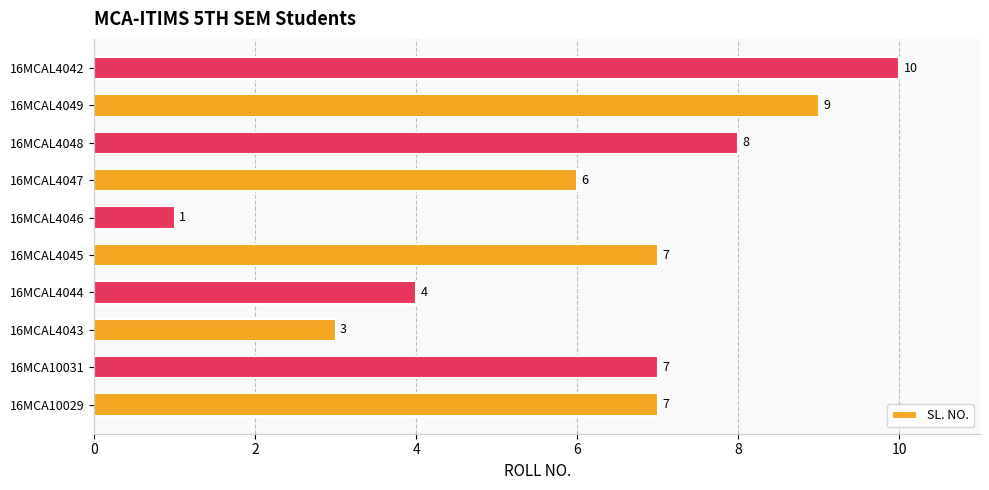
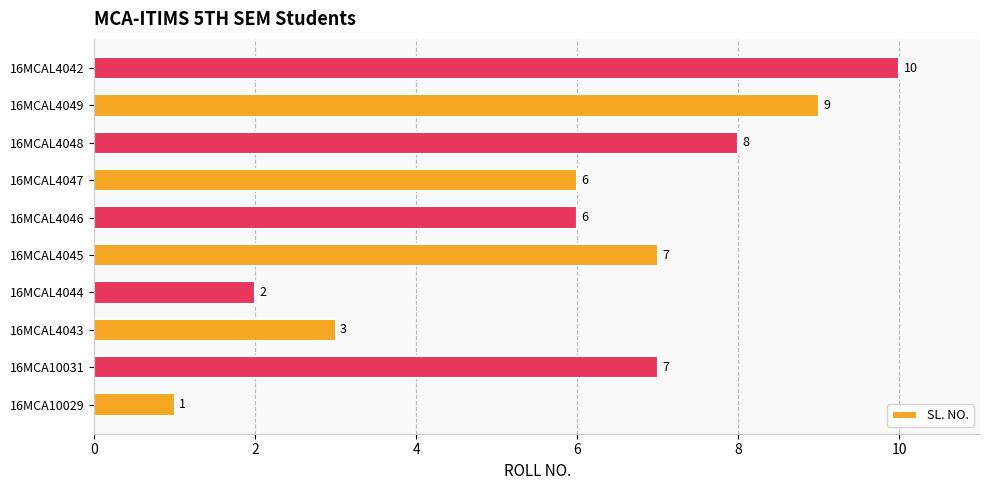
  {
    "16MCAL4042": 10,
    "16MCAL4049": 9,
    "16MCAL4048": 8,
    "16MCAL4047": 6,
-   "16MCAL4046": 1,
+   "16MCAL4046": 6,
    "16MCAL4045": 7,
-   "16MCAL4044": 4,
+   "16MCAL4044": 2,
    "16MCAL4043": 3,
    "16MCA10031": 7,
-   "16MCA10029": 7
+   "16MCA10029": 1
  }
